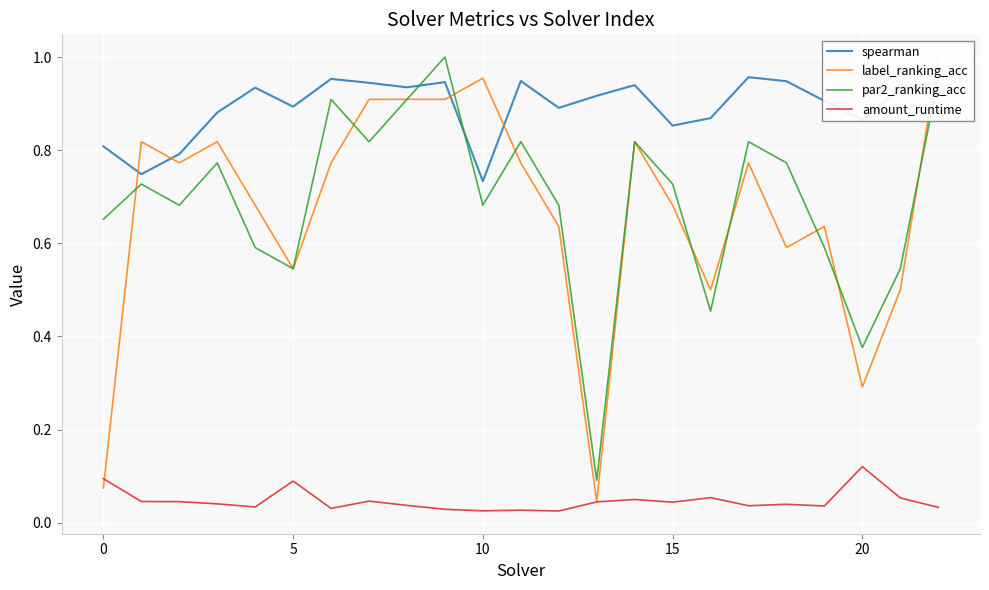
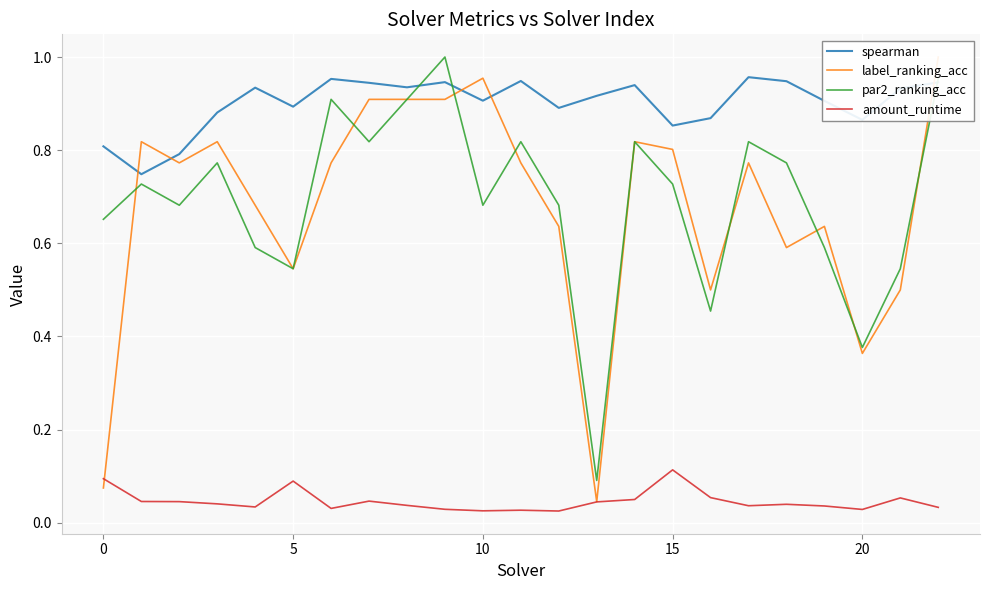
  {
    "spearman": {
      "0": 0.81,
      "5": 0.89,
-     "10": 0.73,
+     "10": 0.91,
      "15": 0.85
    },
    "label_ranking_acc": {
      "0": 0.07,
      "10": 0.95,
-     "15": 0.68,
-     "20": 0.29
+     "15": 0.80,
+     "20": 0.36
    },
    "par2_ranking_acc": {
      "0": 0.65,
      "10": 0.68,
      "15": 0.73,
      "20": 0.38
    },
    "amount_runtime": {
      "0": 0.09,
      "5": 0.09,
      "10": 0.03,
-     "15": 0.04,
-     "20": 0.12
+     "15": 0.11,
+     "20": 0.03
    }
  }
